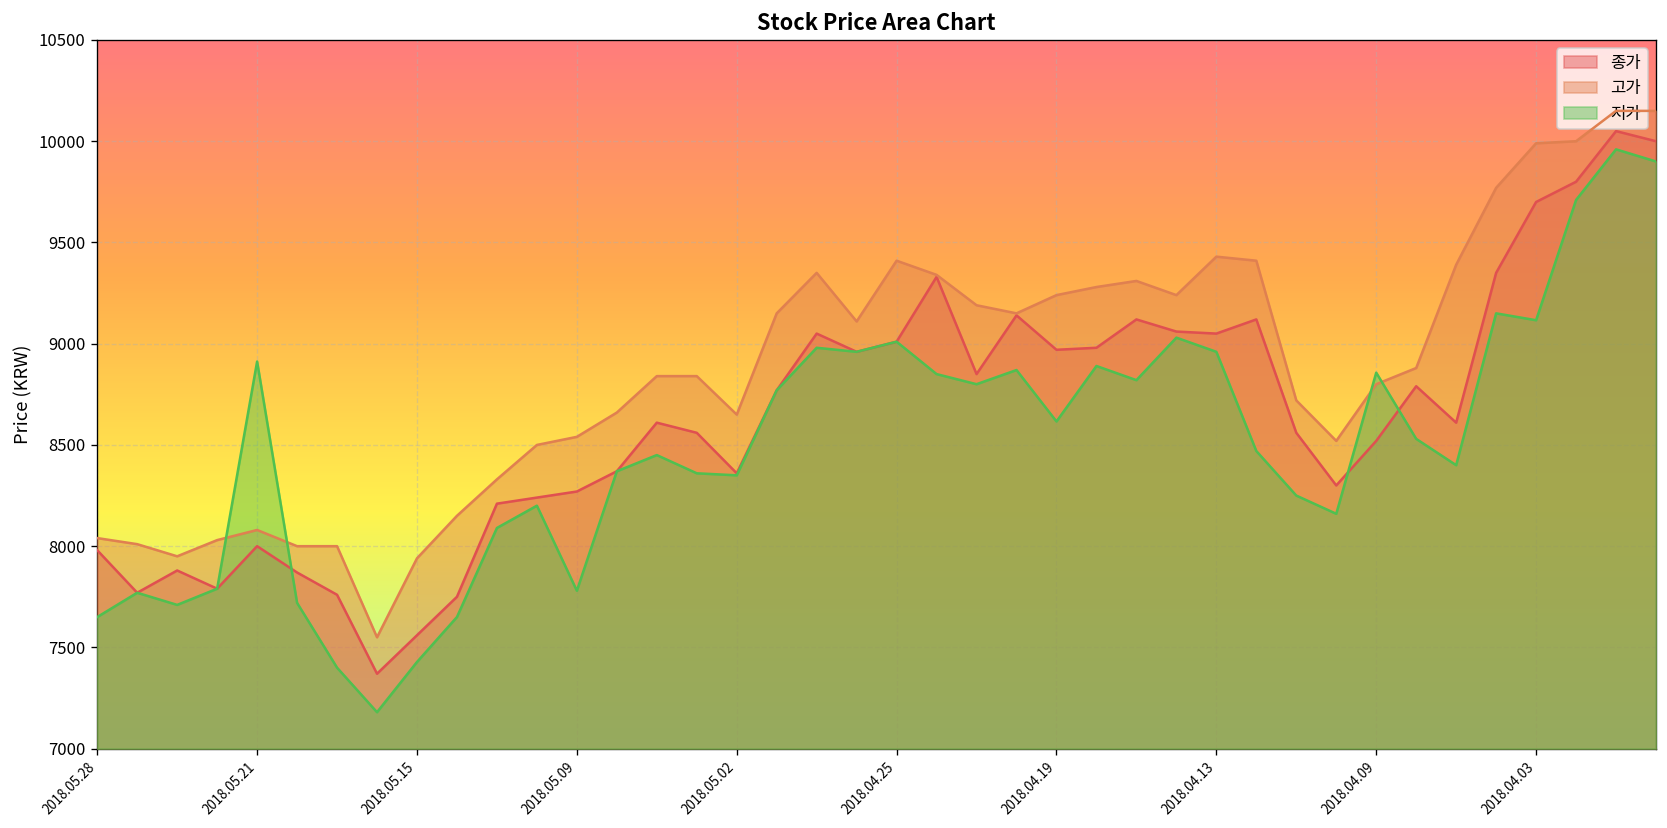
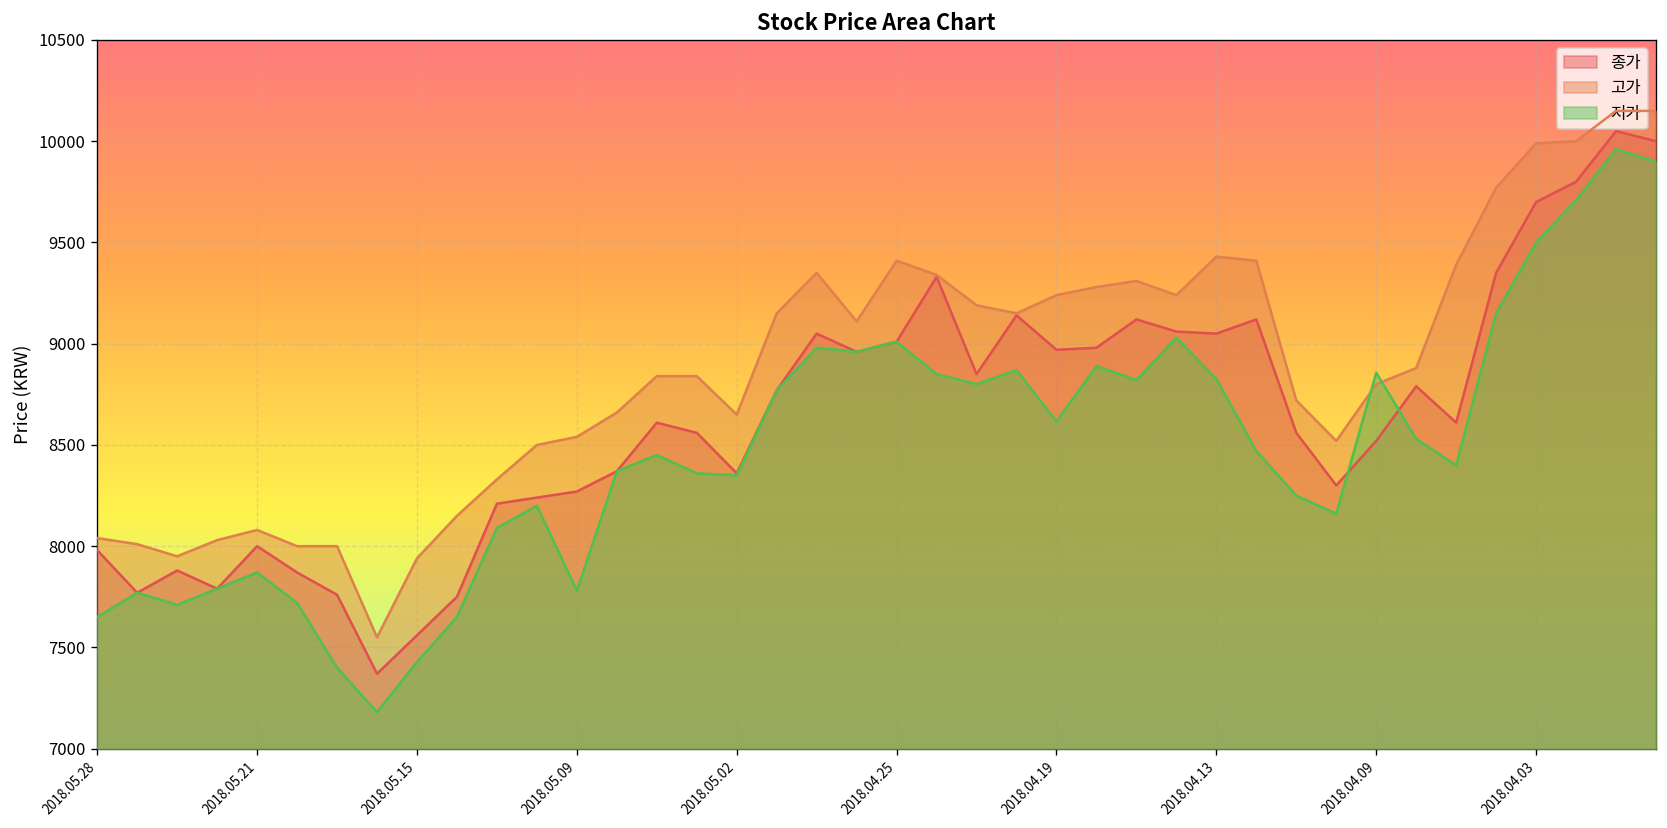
  {
    "저가": {
      "2018.05.28": 7650,
-     "2018.05.21": 8910,
+     "2018.05.21": 7870,
      "2018.05.15": 7430,
      "2018.05.09": 7780,
      "2018.04.19": 8620,
-     "2018.04.13": 8960,
+     "2018.04.13": 8830,
      "2018.04.09": 8860,
-     "2018.04.03": 9120
+     "2018.04.03": 9500
    }
  }
